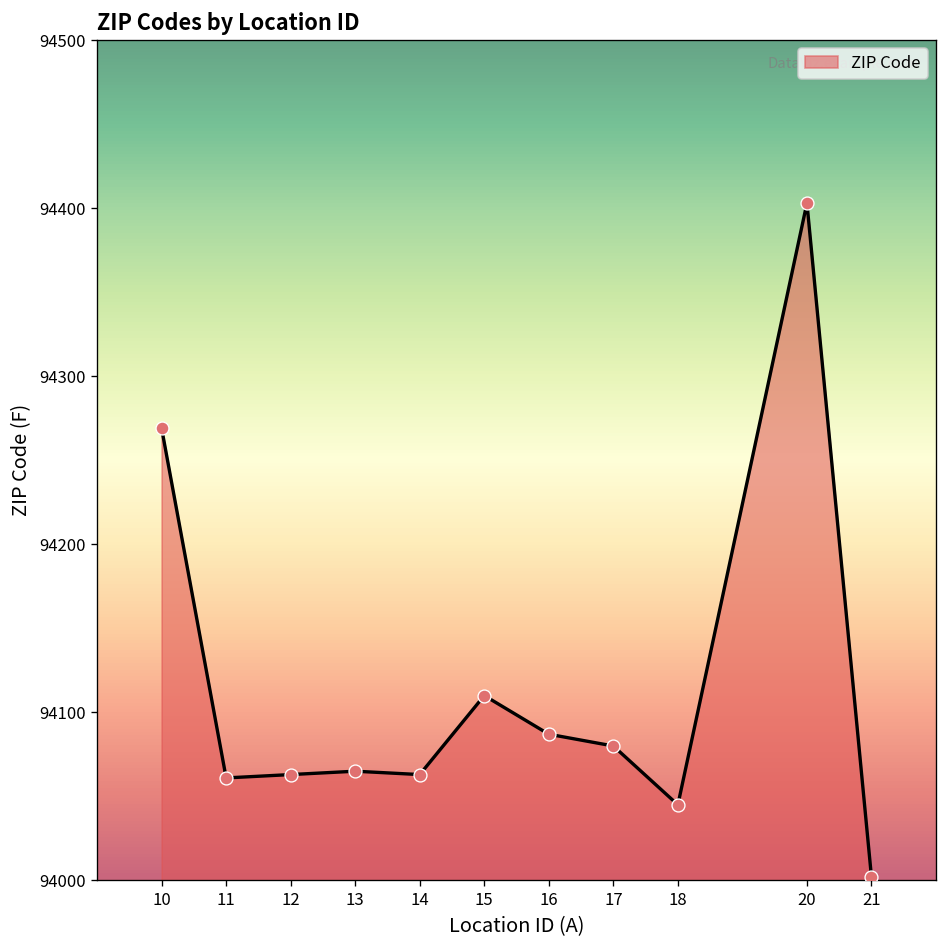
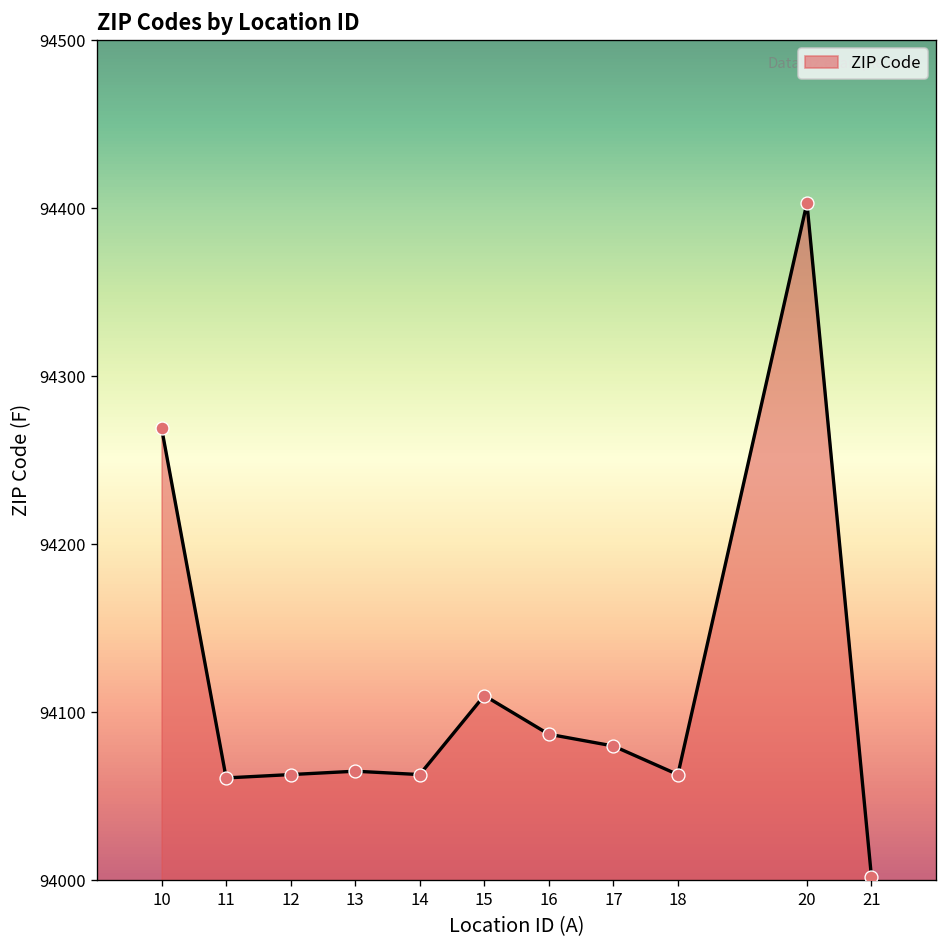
  {
    "10": 94269,
    "11": 94061,
    "12": 94063,
    "13": 94065,
    "14": 94063,
    "15": 94110,
    "16": 94087,
    "17": 94080,
-   "18": 94045,
+   "18": 94063,
    "20": 94403,
    "21": 94002
  }
